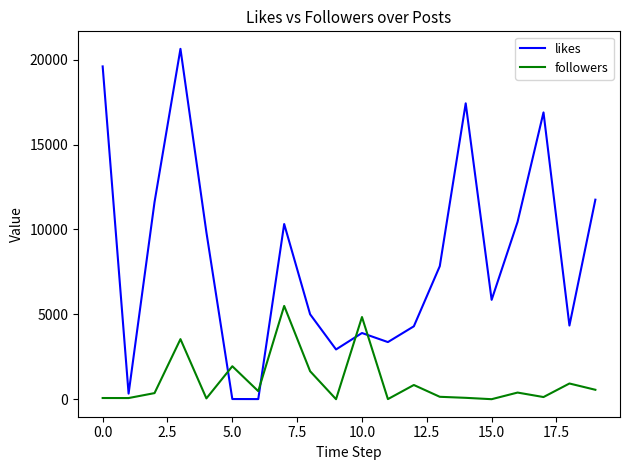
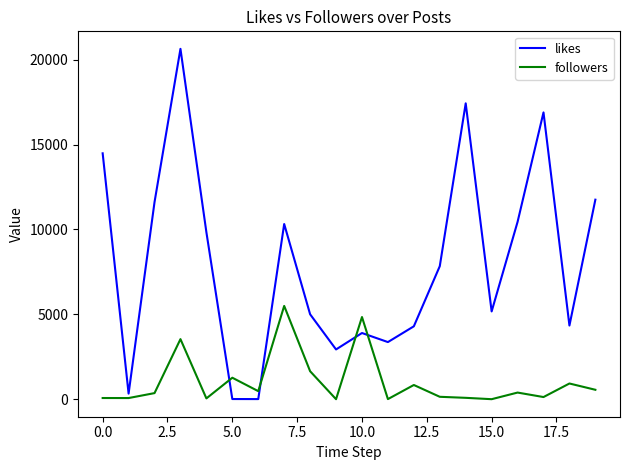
  {
    "likes": {
-     "0.0": 19600,
+     "0.0": 14500,
      "5.0": 0,
      "10.0": 3900,
-     "15.0": 5900
+     "15.0": 5200
    },
    "followers": {
      "0.0": 100,
-     "5.0": 1900,
+     "5.0": 1300,
      "10.0": 4800,
      "15.0": 0
    }
  }
